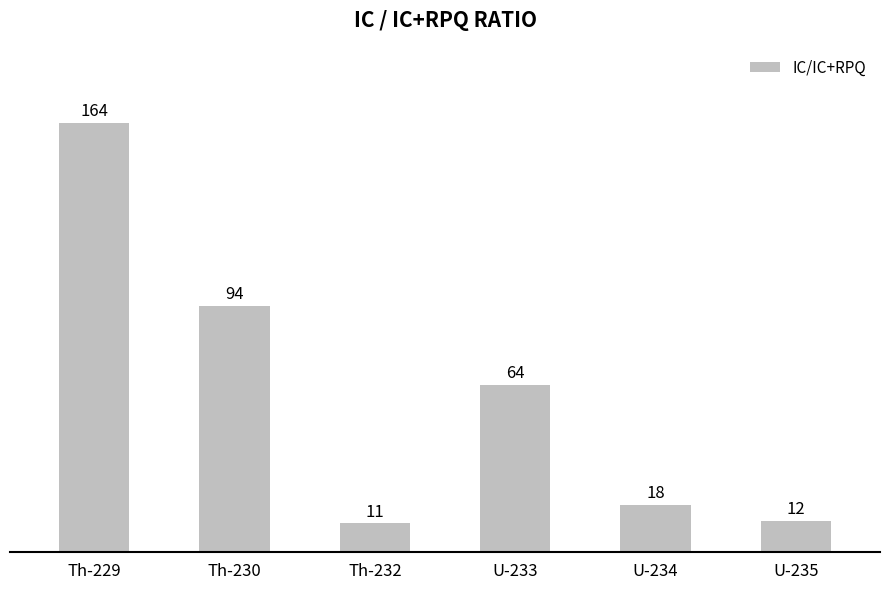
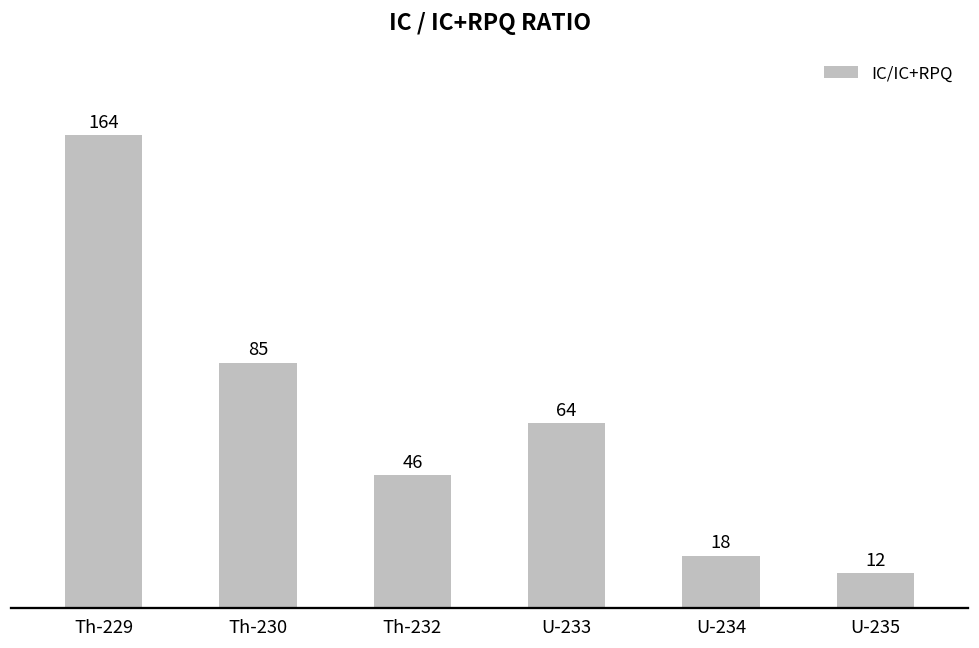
  {
    "Th-229": 164,
-   "Th-230": 94,
-   "Th-232": 11,
+   "Th-230": 85,
+   "Th-232": 46,
    "U-233": 64,
    "U-234": 18,
    "U-235": 12
  }
